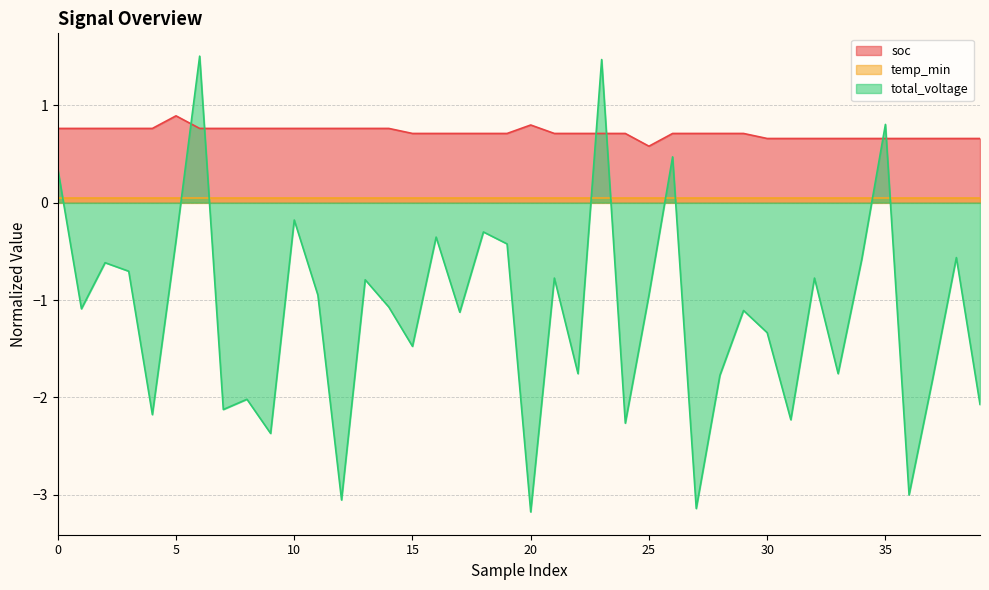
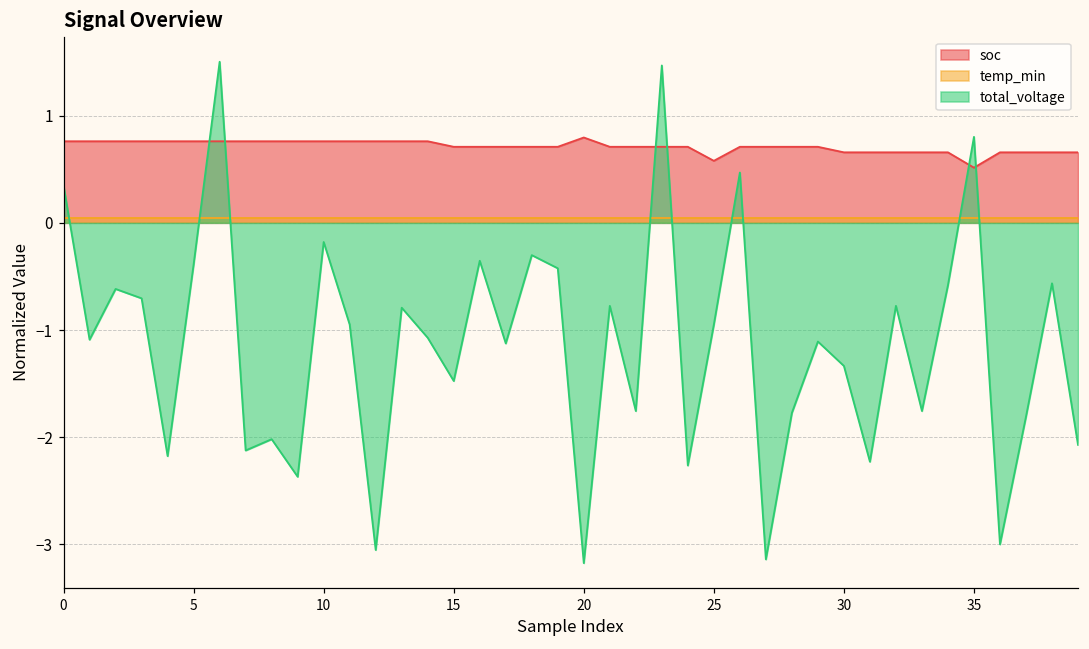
  {
    "soc": {
      "0": 0.8,
-     "5": 0.9,
+     "5": 0.8,
      "10": 0.8,
      "15": 0.7,
      "20": 0.8,
      "25": 0.6,
      "30": 0.7,
-     "35": 0.7
+     "35": 0.5
    },
    "temp_min": {
      "0": 0.0,
      "5": 0.0,
      "10": 0.0,
      "15": 0.0,
      "20": 0.0,
      "25": 0.0,
      "30": 0.0,
      "35": 0.0
    }
  }
